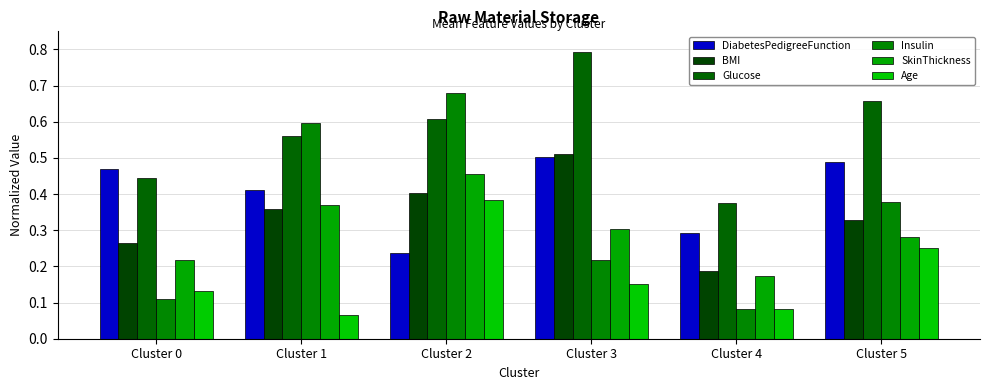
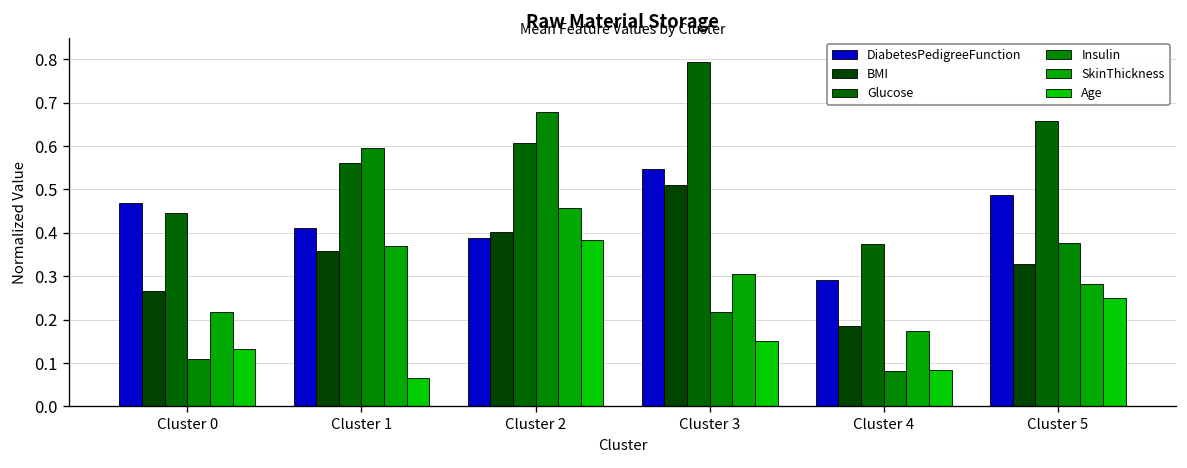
  {
    "DiabetesPedigreeFunction": {
      "Cluster 0": 0.47,
      "Cluster 1": 0.41,
-     "Cluster 2": 0.24,
-     "Cluster 3": 0.50,
+     "Cluster 2": 0.39,
+     "Cluster 3": 0.55,
      "Cluster 4": 0.29,
      "Cluster 5": 0.49
    }
  }
